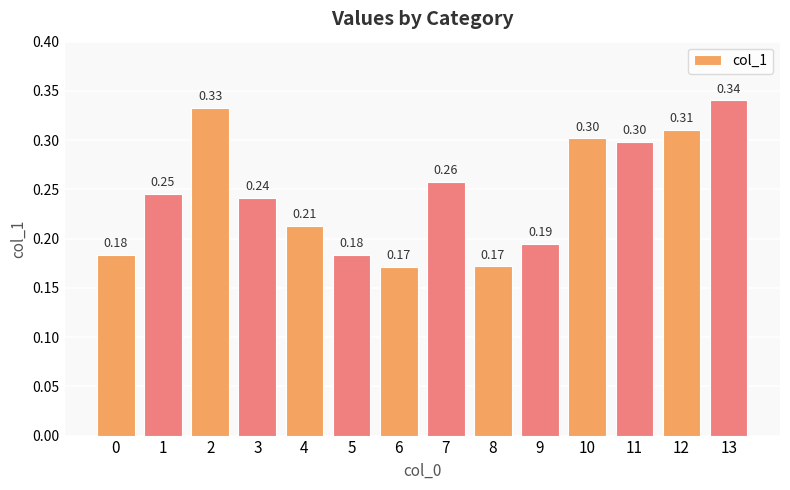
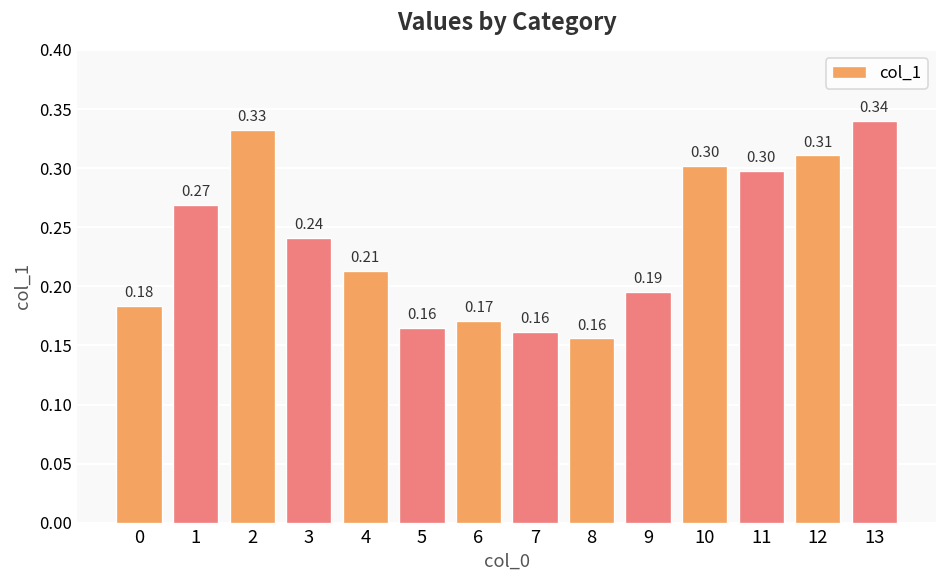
  {
    "0": 0.18,
-   "1": 0.25,
+   "1": 0.27,
    "2": 0.33,
    "3": 0.24,
    "4": 0.21,
-   "5": 0.18,
+   "5": 0.16,
    "6": 0.17,
-   "7": 0.26,
-   "8": 0.17,
+   "7": 0.16,
+   "8": 0.16,
    "9": 0.19,
    "10": 0.30,
    "11": 0.30,
    "12": 0.31,
    "13": 0.34
  }
